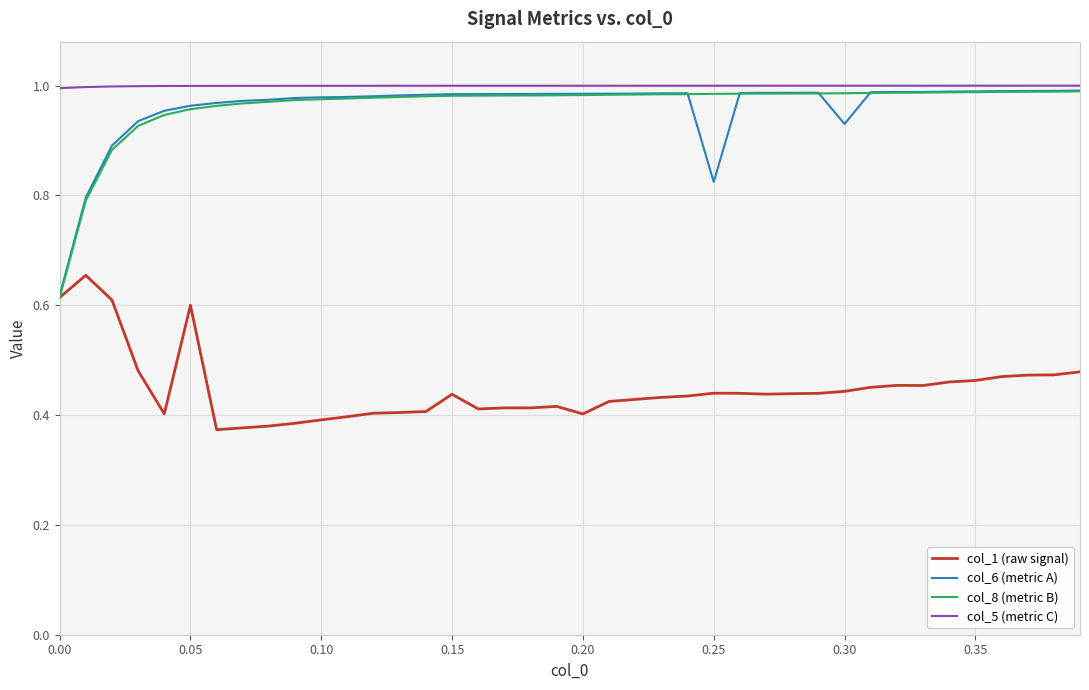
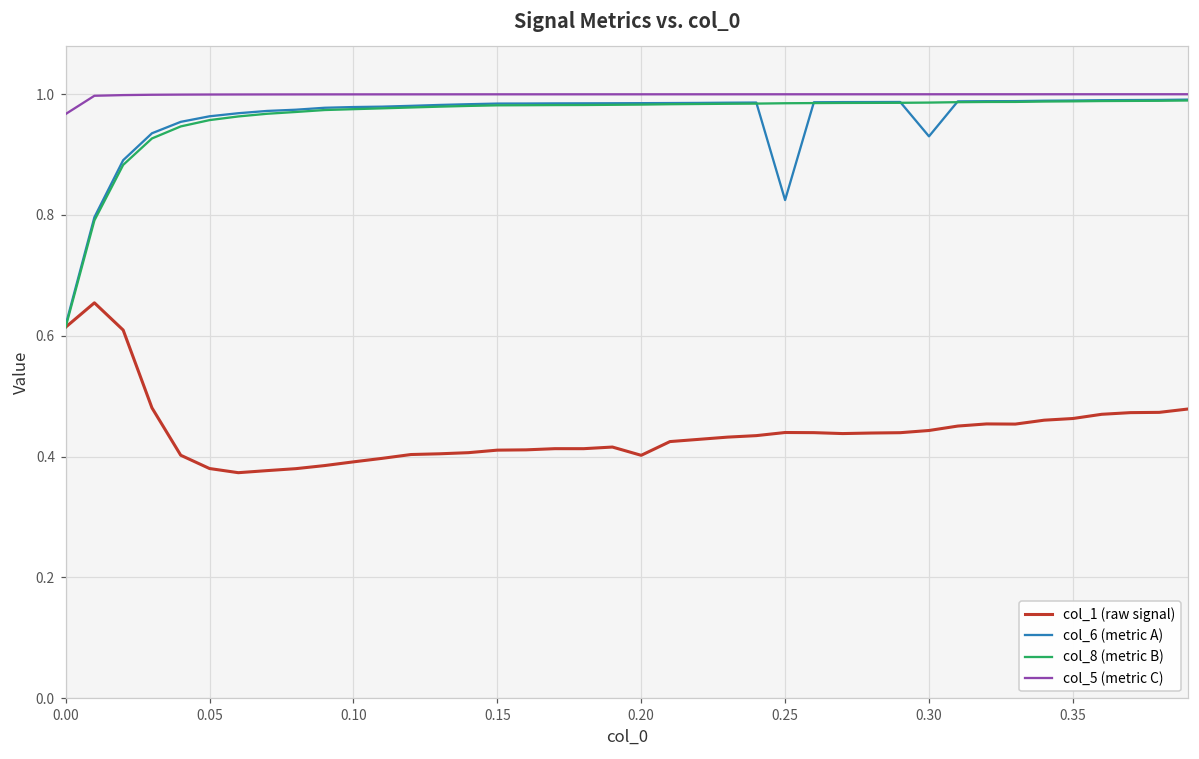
  {
    "col_1 (raw signal)": {
-     "0.05": 0.60,
+     "0.05": 0.38,
      "0.10": 0.39,
-     "0.15": 0.44,
+     "0.15": 0.41,
      "0.20": 0.40,
      "0.25": 0.44,
      "0.30": 0.44,
      "0.35": 0.46
    },
    "col_6 (metric A)": {
      "0.05": 0.96,
      "0.25": 0.82,
      "0.30": 0.93
    },
    "col_8 (metric B)": {
      "0.05": 0.96,
      "0.25": 0.98,
      "0.30": 0.99
    },
    "col_5 (metric C)": {
-     "0.00": 1.00,
+     "0.00": 0.97,
      "0.05": 1.00,
      "0.10": 1.00,
      "0.15": 1.00,
      "0.20": 1.00,
      "0.25": 1.00,
      "0.30": 1.00,
      "0.35": 1.00
    }
  }
